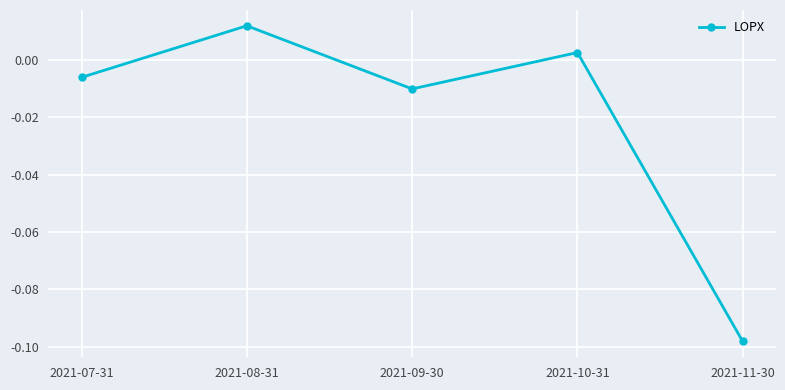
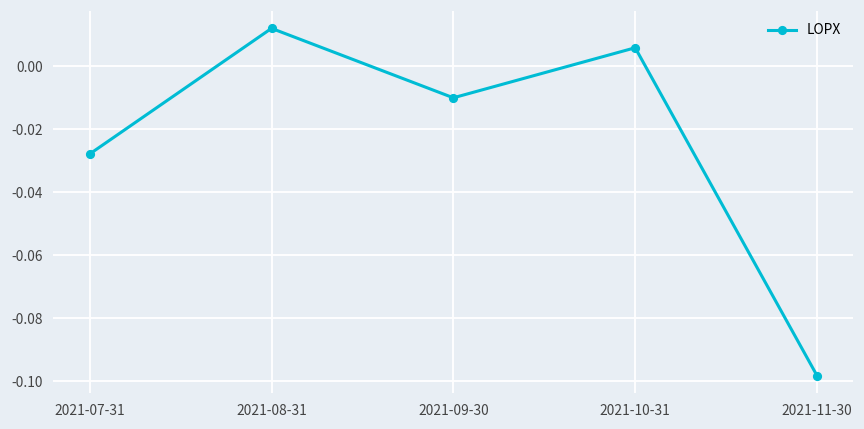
  {
-   "2021-07-31": -0.006,
+   "2021-07-31": -0.028,
    "2021-08-31": 0.012,
    "2021-09-30": -0.010,
-   "2021-10-31": 0.003,
+   "2021-10-31": 0.006,
    "2021-11-30": -0.098
  }
